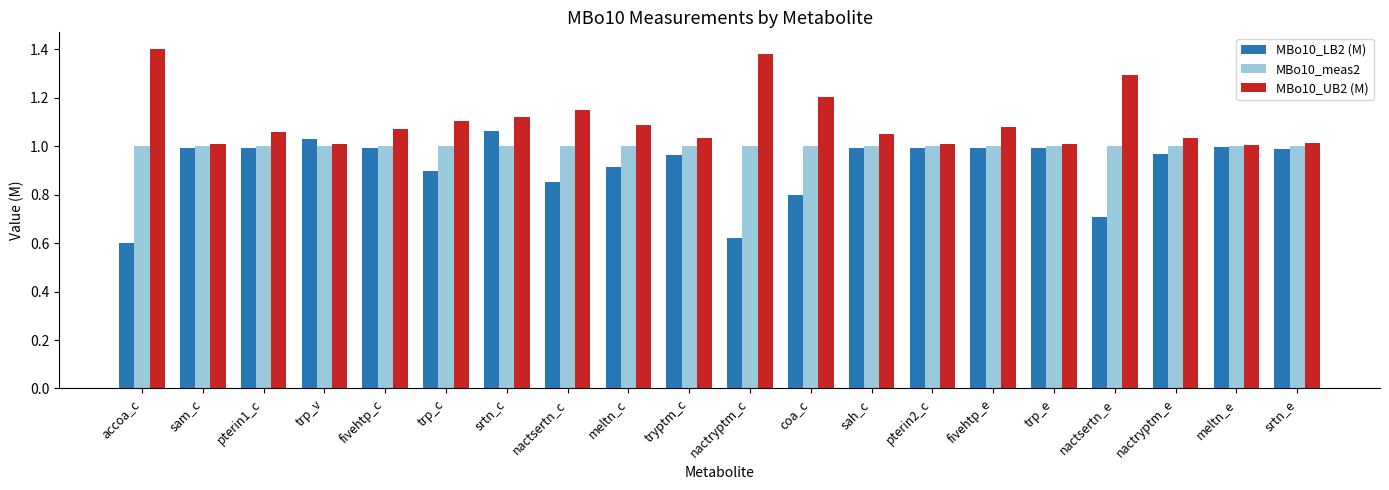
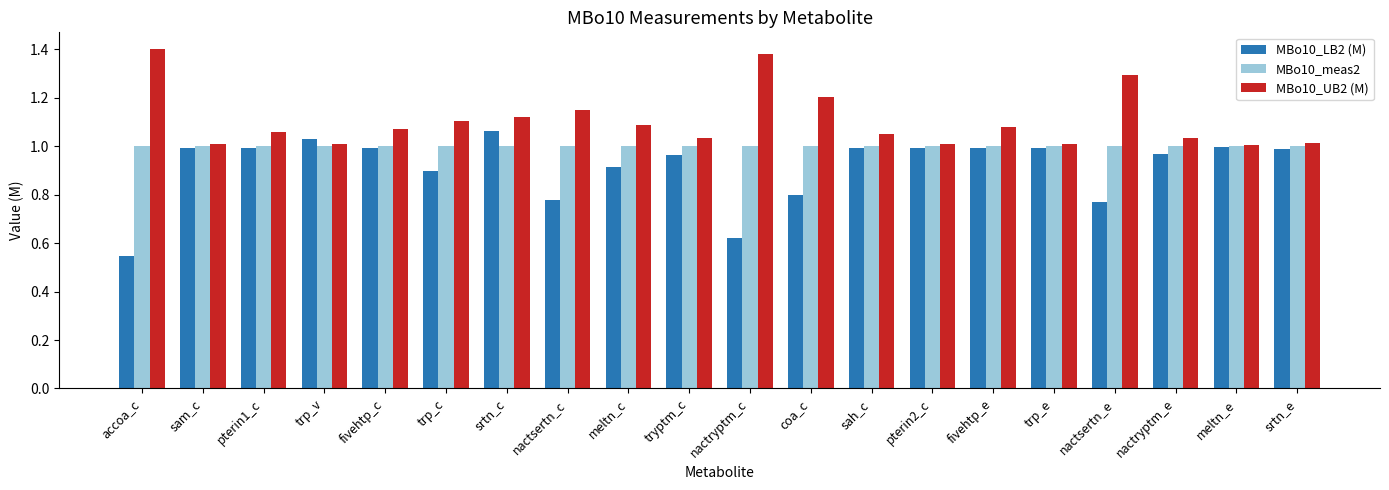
  {
    "MBo10_LB2 (M)": {
-     "accoa_c": 0.60,
+     "accoa_c": 0.55,
      "sam_c": 0.99,
      "pterin1_c": 0.99,
      "trp_v": 1.03,
      "fivehtp_c": 0.99,
      "trp_c": 0.90,
      "srtn_c": 1.06,
-     "nactsertn_c": 0.85,
+     "nactsertn_c": 0.78,
      "meltn_c": 0.91,
      "tryptm_c": 0.97,
      "nactryptm_c": 0.62,
      "coa_c": 0.80,
      "sah_c": 0.99,
      "pterin2_c": 0.99,
      "fivehtp_e": 0.99,
      "trp_e": 0.99,
-     "nactsertn_e": 0.71,
+     "nactsertn_e": 0.77,
      "nactryptm_e": 0.97,
      "meltn_e": 0.99,
      "srtn_e": 0.99
    },
    "MBo10_meas2": {
      "accoa_c": 1.00,
      "sam_c": 1.00,
      "pterin1_c": 1.00,
      "trp_v": 1.00,
      "fivehtp_c": 1.00,
      "trp_c": 1.00,
      "srtn_c": 1.00,
      "nactsertn_c": 1.00,
      "meltn_c": 1.00,
      "tryptm_c": 1.00,
      "nactryptm_c": 1.00,
      "coa_c": 1.00,
      "sah_c": 1.00,
      "pterin2_c": 1.00,
      "fivehtp_e": 1.00,
      "trp_e": 1.00,
      "nactsertn_e": 1.00,
      "nactryptm_e": 1.00,
      "meltn_e": 1.00,
      "srtn_e": 1.00
    },
    "MBo10_UB2 (M)": {
      "accoa_c": 1.40,
      "sam_c": 1.01,
      "pterin1_c": 1.06,
      "trp_v": 1.01,
      "fivehtp_c": 1.07,
      "trp_c": 1.10,
      "srtn_c": 1.12,
      "nactsertn_c": 1.15,
      "meltn_c": 1.09,
      "tryptm_c": 1.03,
      "nactryptm_c": 1.38,
      "coa_c": 1.20,
      "sah_c": 1.05,
      "pterin2_c": 1.01,
      "fivehtp_e": 1.08,
      "trp_e": 1.01,
      "nactsertn_e": 1.29,
      "nactryptm_e": 1.03,
      "meltn_e": 1.01,
      "srtn_e": 1.01
    }
  }
